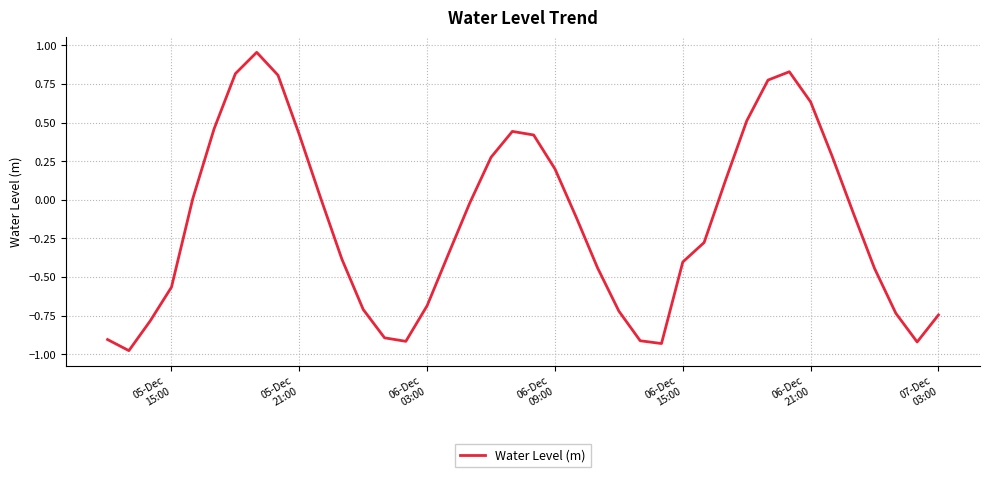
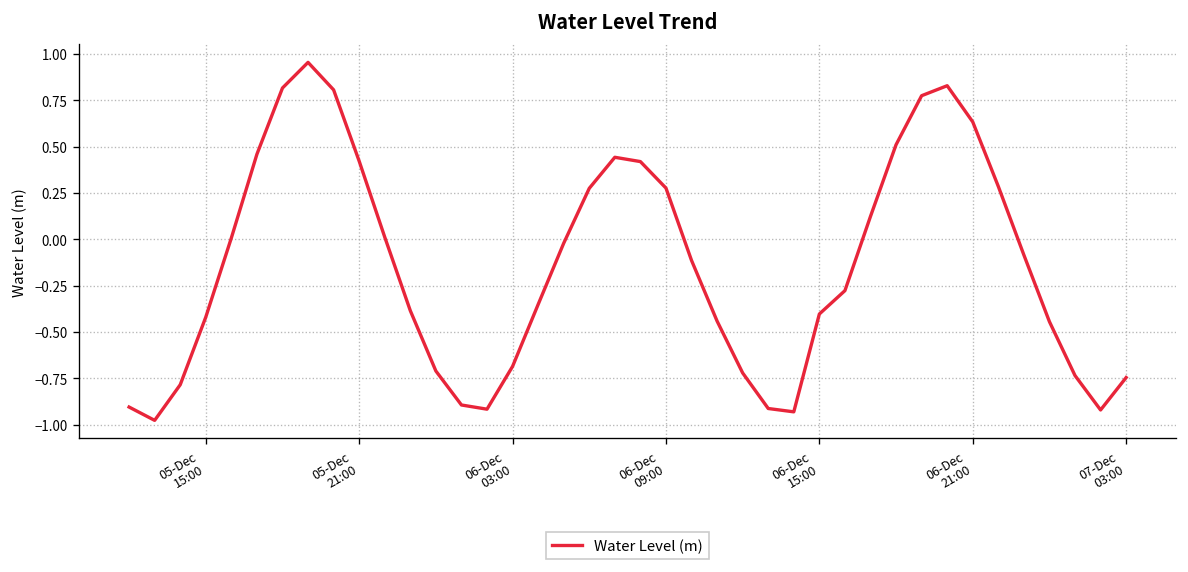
  {
-   "05-Dec 15:00": -0.57,
+   "05-Dec 15:00": -0.42,
    "05-Dec 21:00": 0.42,
    "06-Dec 03:00": -0.69,
-   "06-Dec 09:00": 0.20,
+   "06-Dec 09:00": 0.28,
    "06-Dec 15:00": -0.40,
    "06-Dec 21:00": 0.63,
    "07-Dec 03:00": -0.75
  }
